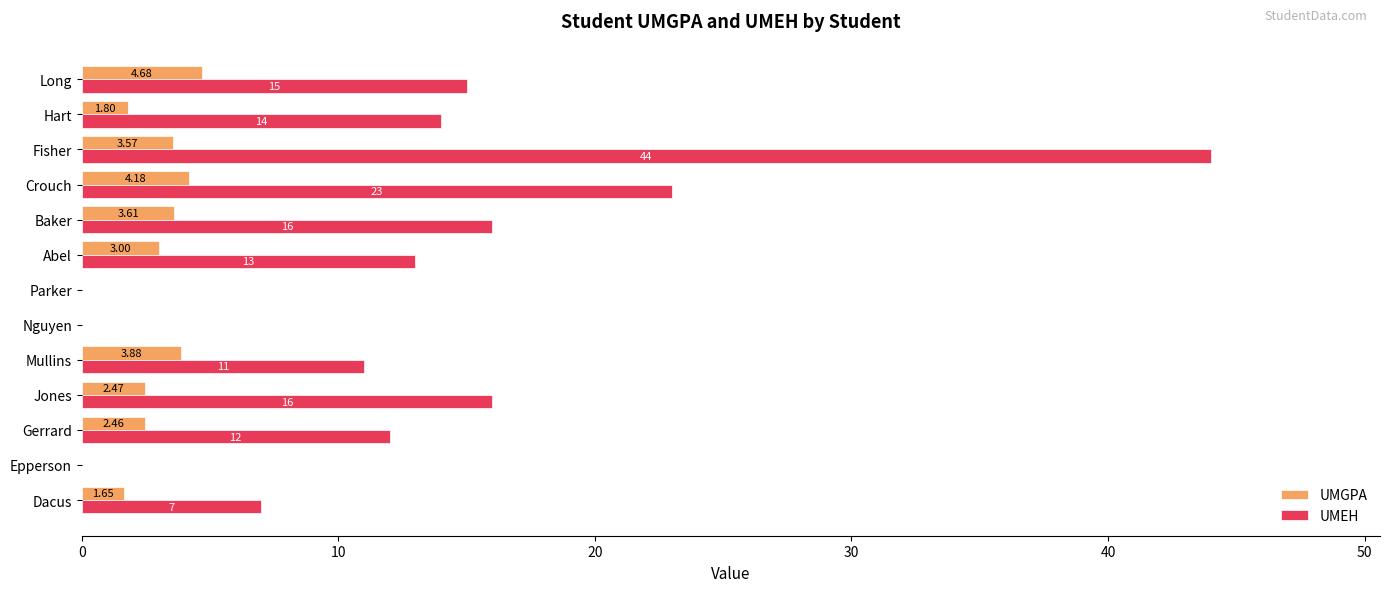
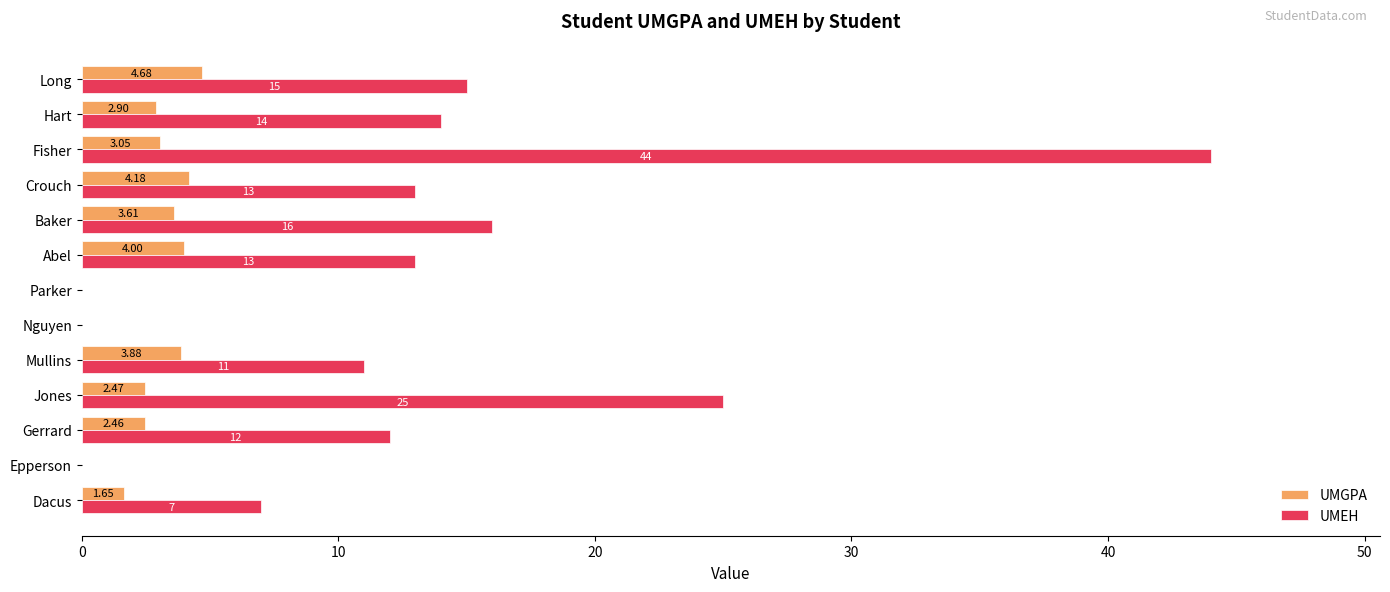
  {
    "UMGPA": {
      "Long": 4.68,
-     "Hart": 1.80,
-     "Fisher": 3.57,
+     "Hart": 2.90,
+     "Fisher": 3.05,
      "Crouch": 4.18,
      "Baker": 3.61,
-     "Abel": 3.00,
+     "Abel": 4.00,
      "Mullins": 3.88,
      "Jones": 2.47,
      "Gerrard": 2.46,
      "Dacus": 1.65
    },
    "UMEH": {
      "Long": 15,
      "Hart": 14,
      "Fisher": 44,
-     "Crouch": 23,
+     "Crouch": 13,
      "Baker": 16,
      "Abel": 13,
      "Mullins": 11,
-     "Jones": 16,
+     "Jones": 25,
      "Gerrard": 12,
      "Dacus": 7
    }
  }
